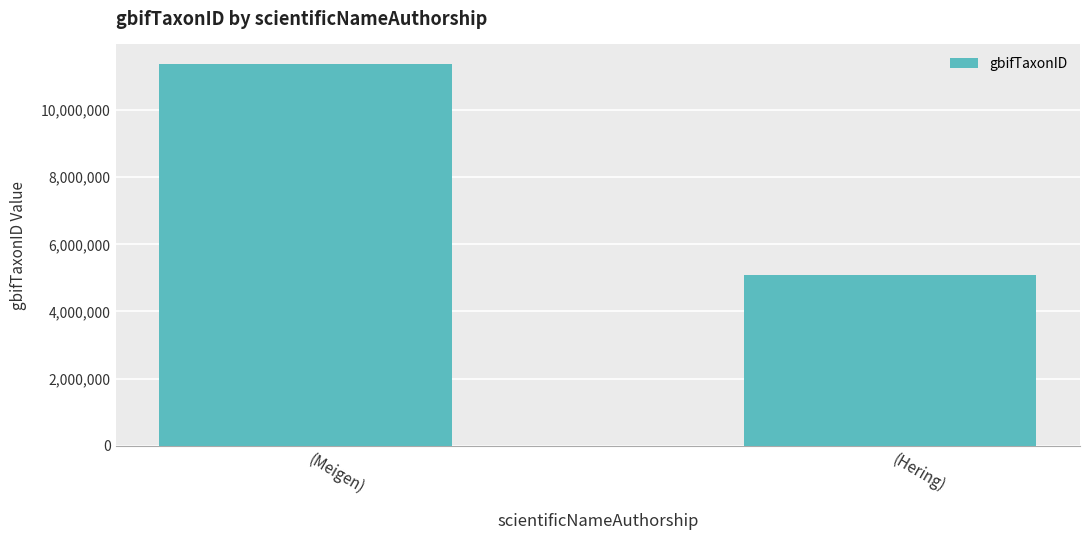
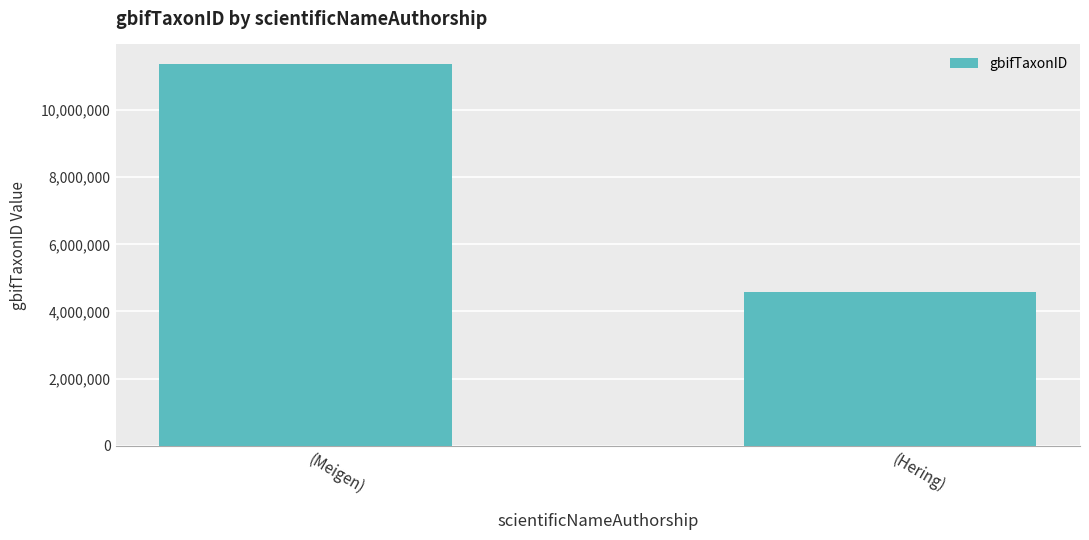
  {
    "(Meigen)": "11,400,000",
-   "(Hering)": "5,100,000"
+   "(Hering)": "4,600,000"
  }
